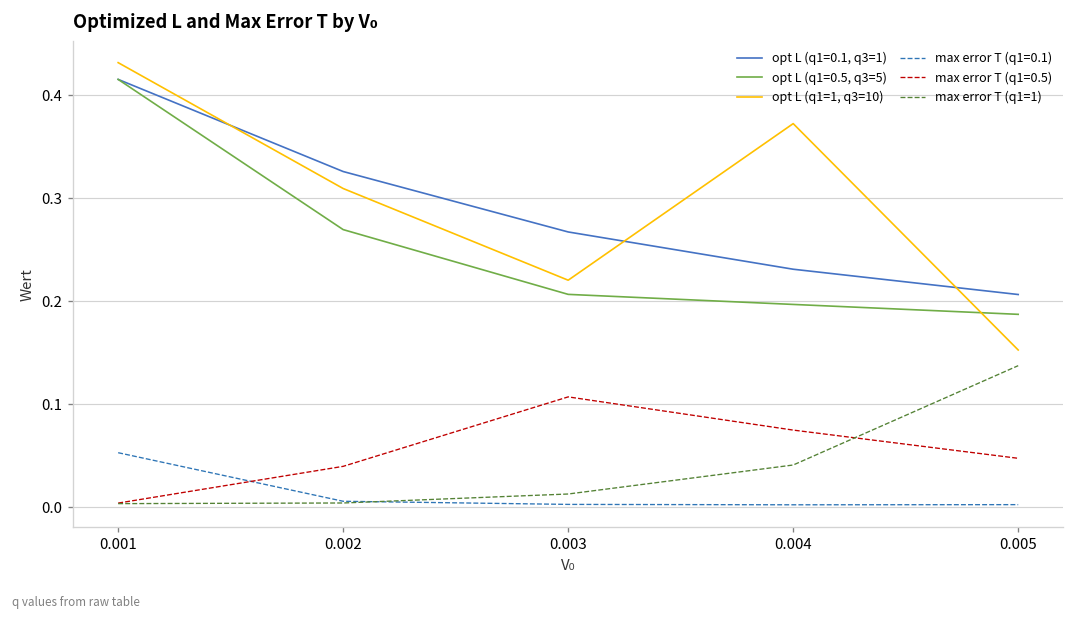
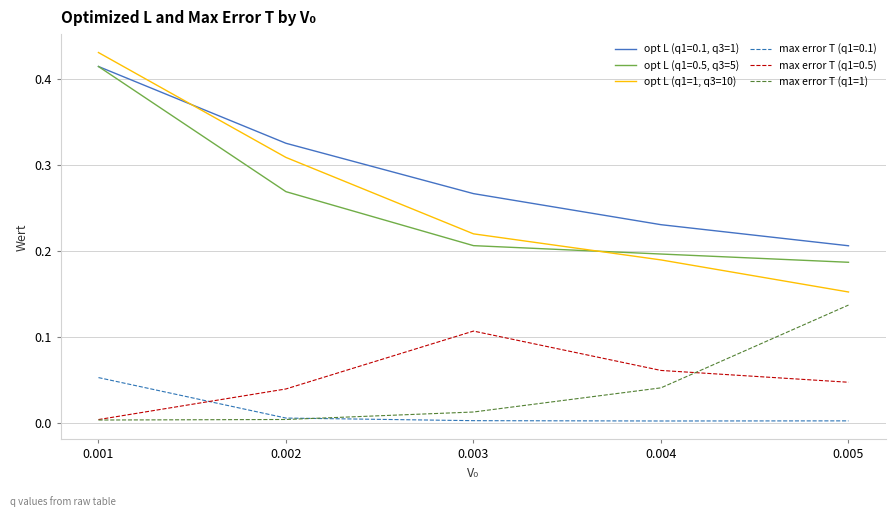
  {
    "opt L (q1=1, q3=10)": {
      "0.001": 0.43,
      "0.002": 0.31,
      "0.003": 0.22,
-     "0.004": 0.37,
+     "0.004": 0.19,
      "0.005": 0.15
    },
    "max error T (q1=0.5)": {
      "0.002": 0.04,
      "0.003": 0.11,
-     "0.004": 0.07,
+     "0.004": 0.06,
      "0.005": 0.05
    }
  }
